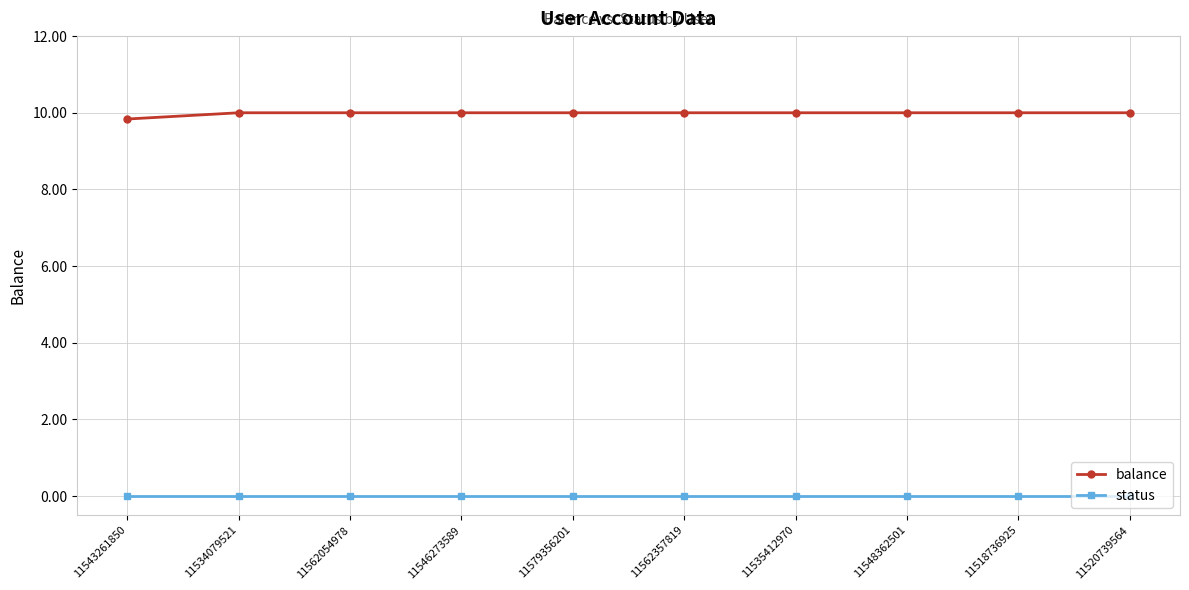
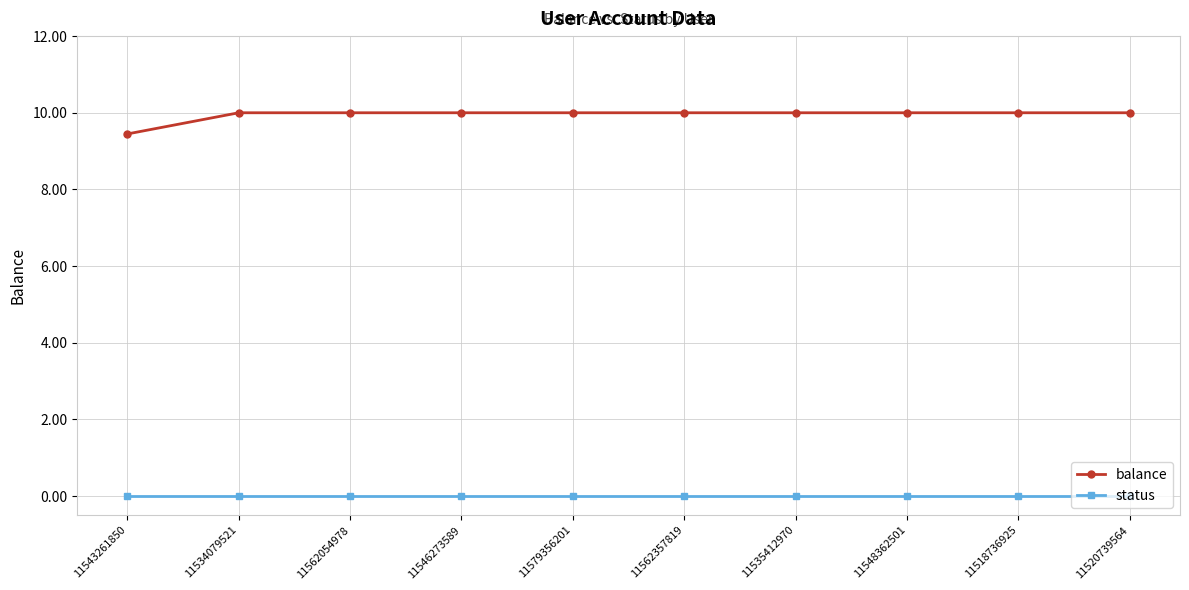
  {
    "balance": {
-     "11543261850": 9.8,
+     "11543261850": 9.4,
      "11534079521": 10.0,
      "11562054978": 10.0,
      "11546273589": 10.0,
      "11579356201": 10.0,
      "11562357819": 10.0,
      "11535412970": 10.0,
      "11548362501": 10.0,
      "11518736925": 10.0,
      "11520739564": 10.0
    },
    "status": {
      "11543261850": 0.0,
      "11534079521": 0.0,
      "11562054978": 0.0,
      "11546273589": 0.0,
      "11579356201": 0.0,
      "11562357819": 0.0,
      "11535412970": 0.0,
      "11548362501": 0.0,
      "11518736925": 0.0
    }
  }
